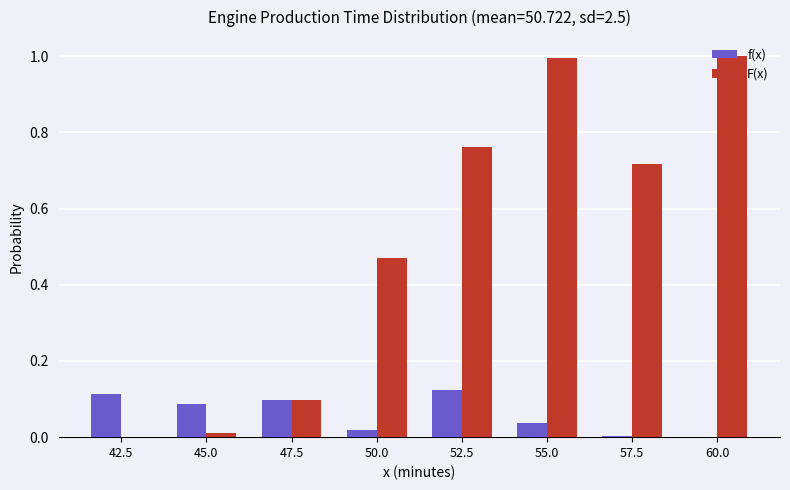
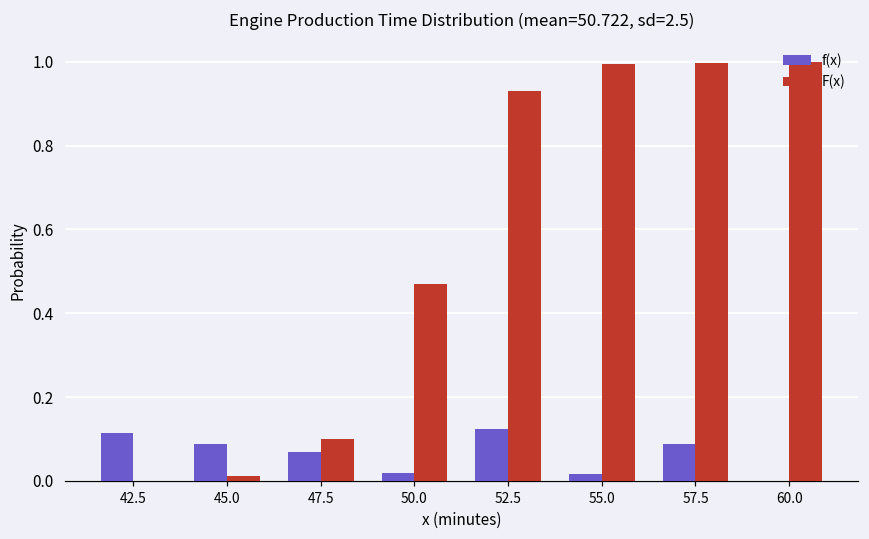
  {
    "f(x)": {
      "42.5": 0.11,
      "45.0": 0.09,
-     "47.5": 0.10,
+     "47.5": 0.07,
      "50.0": 0.02,
      "52.5": 0.12,
-     "55.0": 0.04,
-     "57.5": 0.00
+     "55.0": 0.02,
+     "57.5": 0.09
    },
    "F(x)": {
      "45.0": 0.01,
      "47.5": 0.10,
      "50.0": 0.47,
-     "52.5": 0.76,
+     "52.5": 0.93,
      "55.0": 0.99,
-     "57.5": 0.72,
+     "57.5": 1.00,
      "60.0": 1.00
    }
  }
